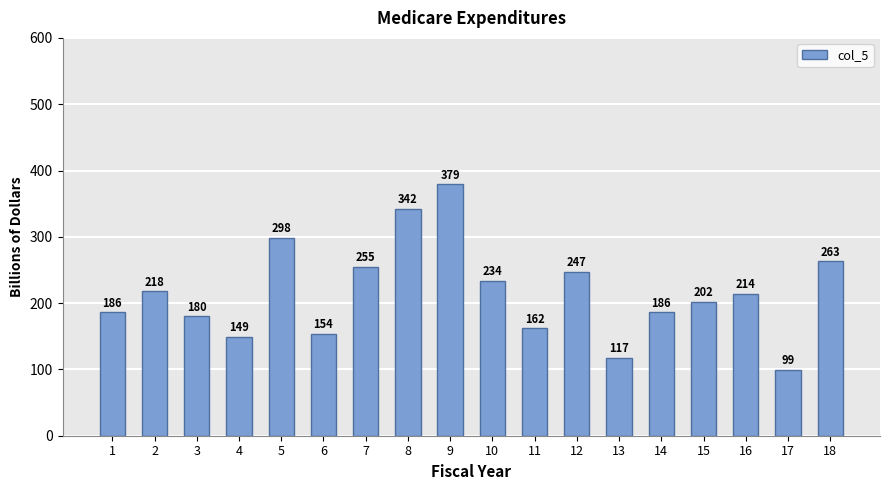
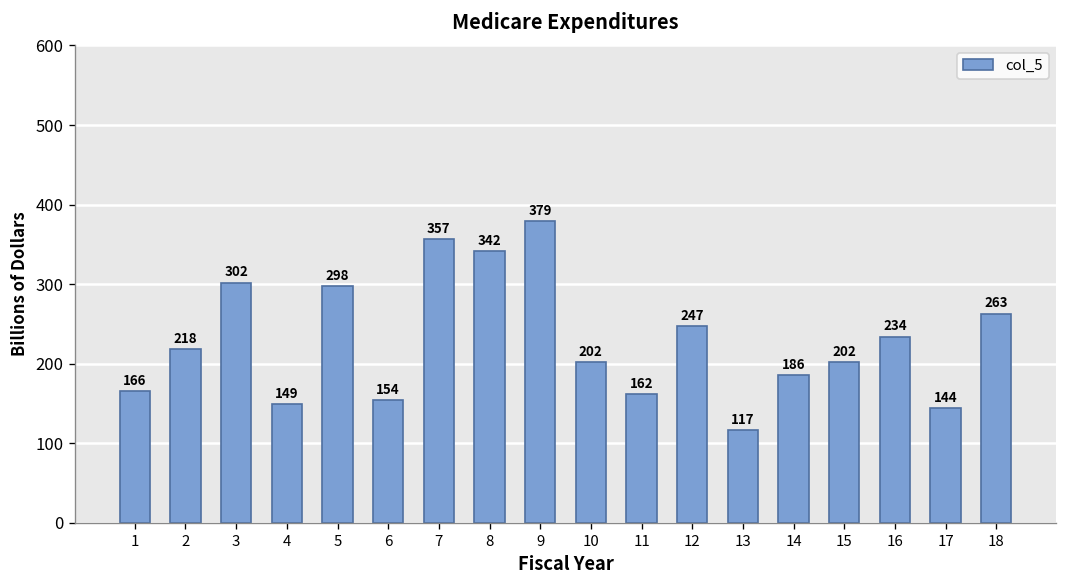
  {
-   "1": 186,
+   "1": 166,
    "2": 218,
-   "3": 180,
+   "3": 302,
    "4": 149,
    "5": 298,
    "6": 154,
-   "7": 255,
+   "7": 357,
    "8": 342,
    "9": 379,
-   "10": 234,
+   "10": 202,
    "11": 162,
    "12": 247,
    "13": 117,
    "14": 186,
    "15": 202,
-   "16": 214,
-   "17": 99,
+   "16": 234,
+   "17": 144,
    "18": 263
  }
